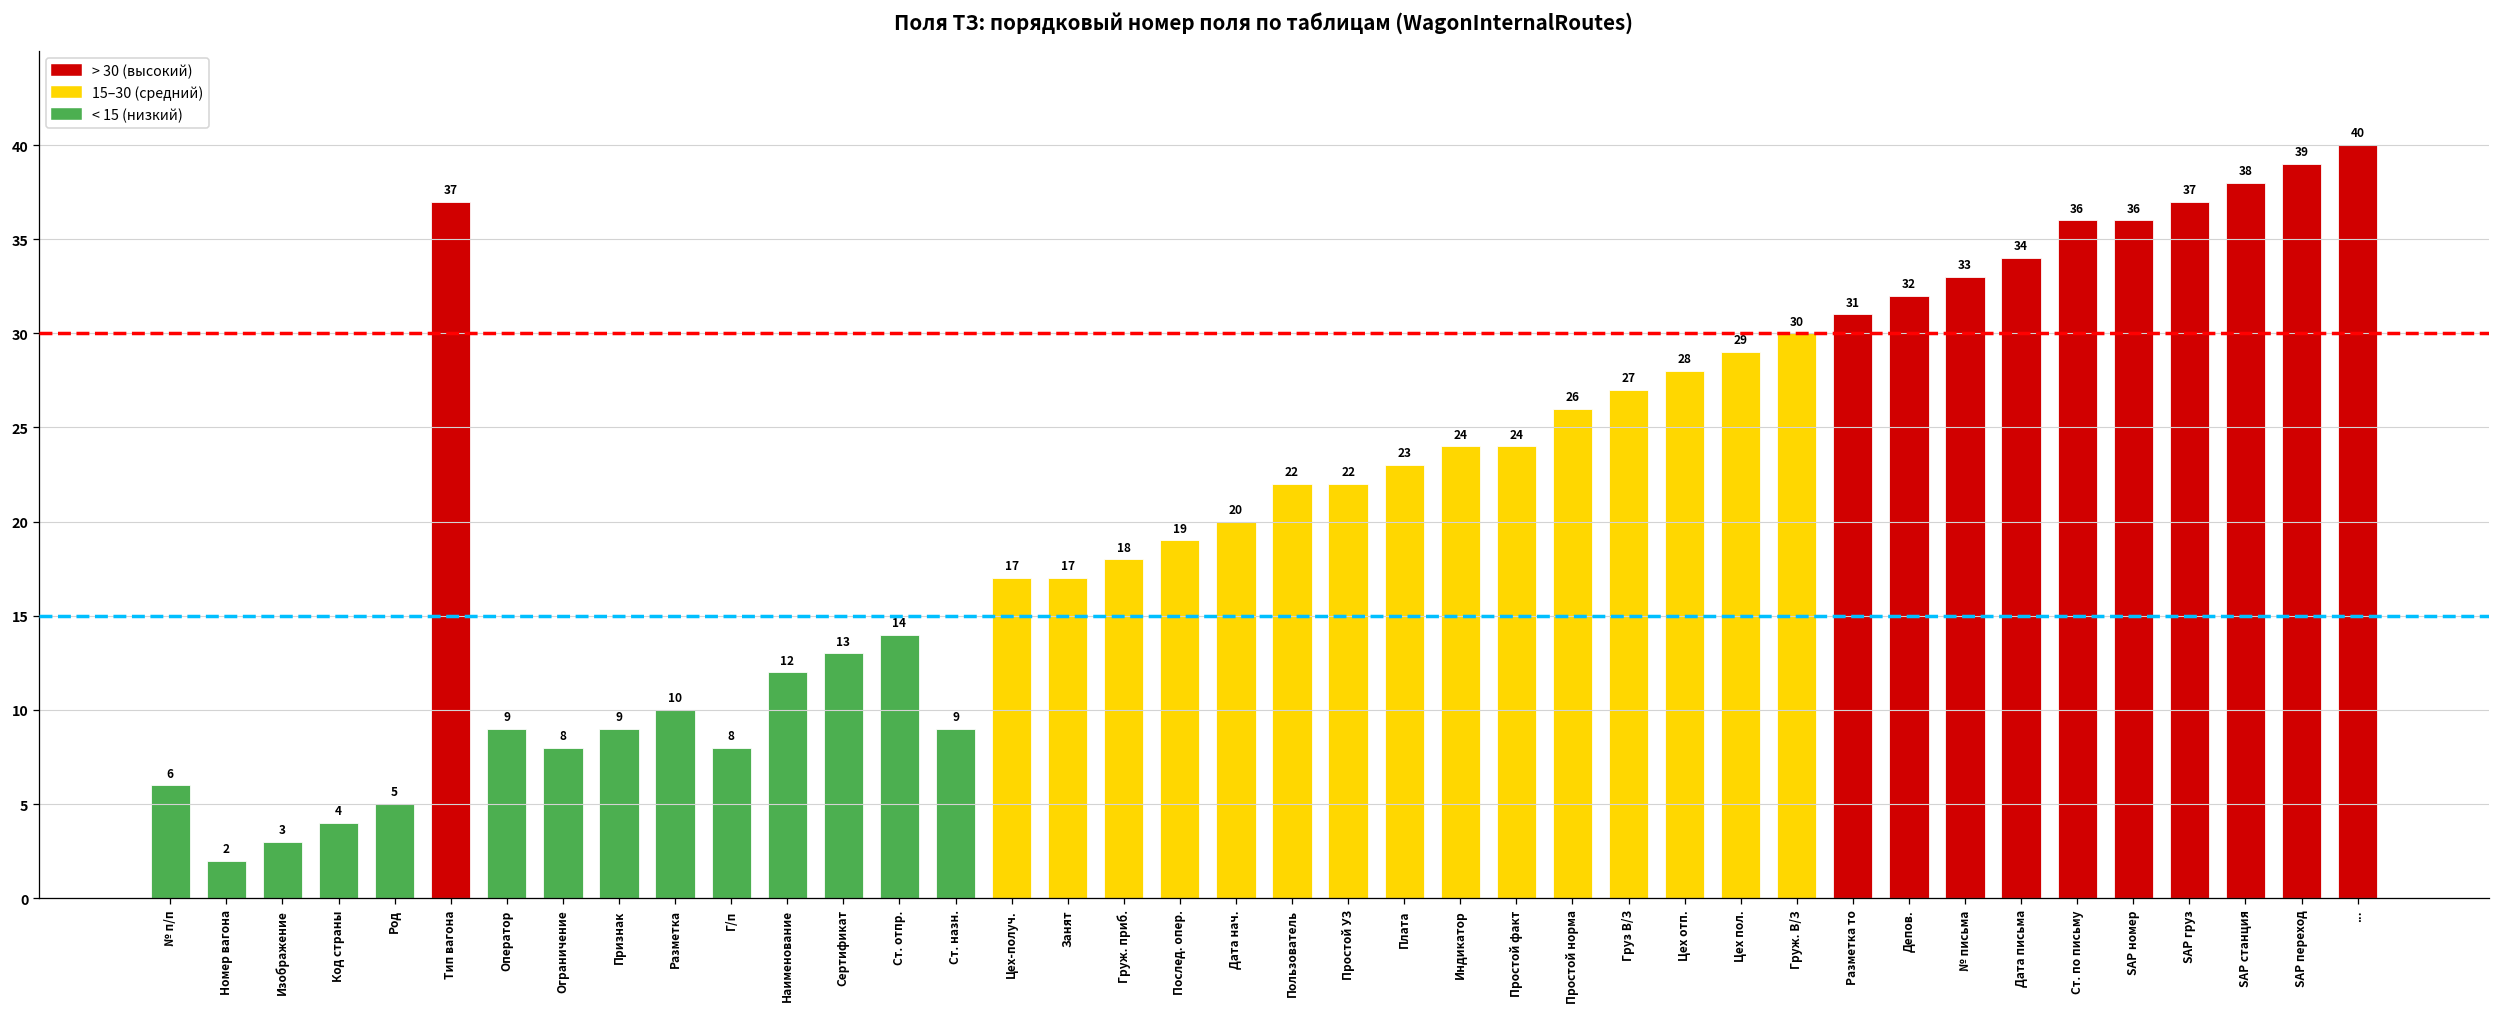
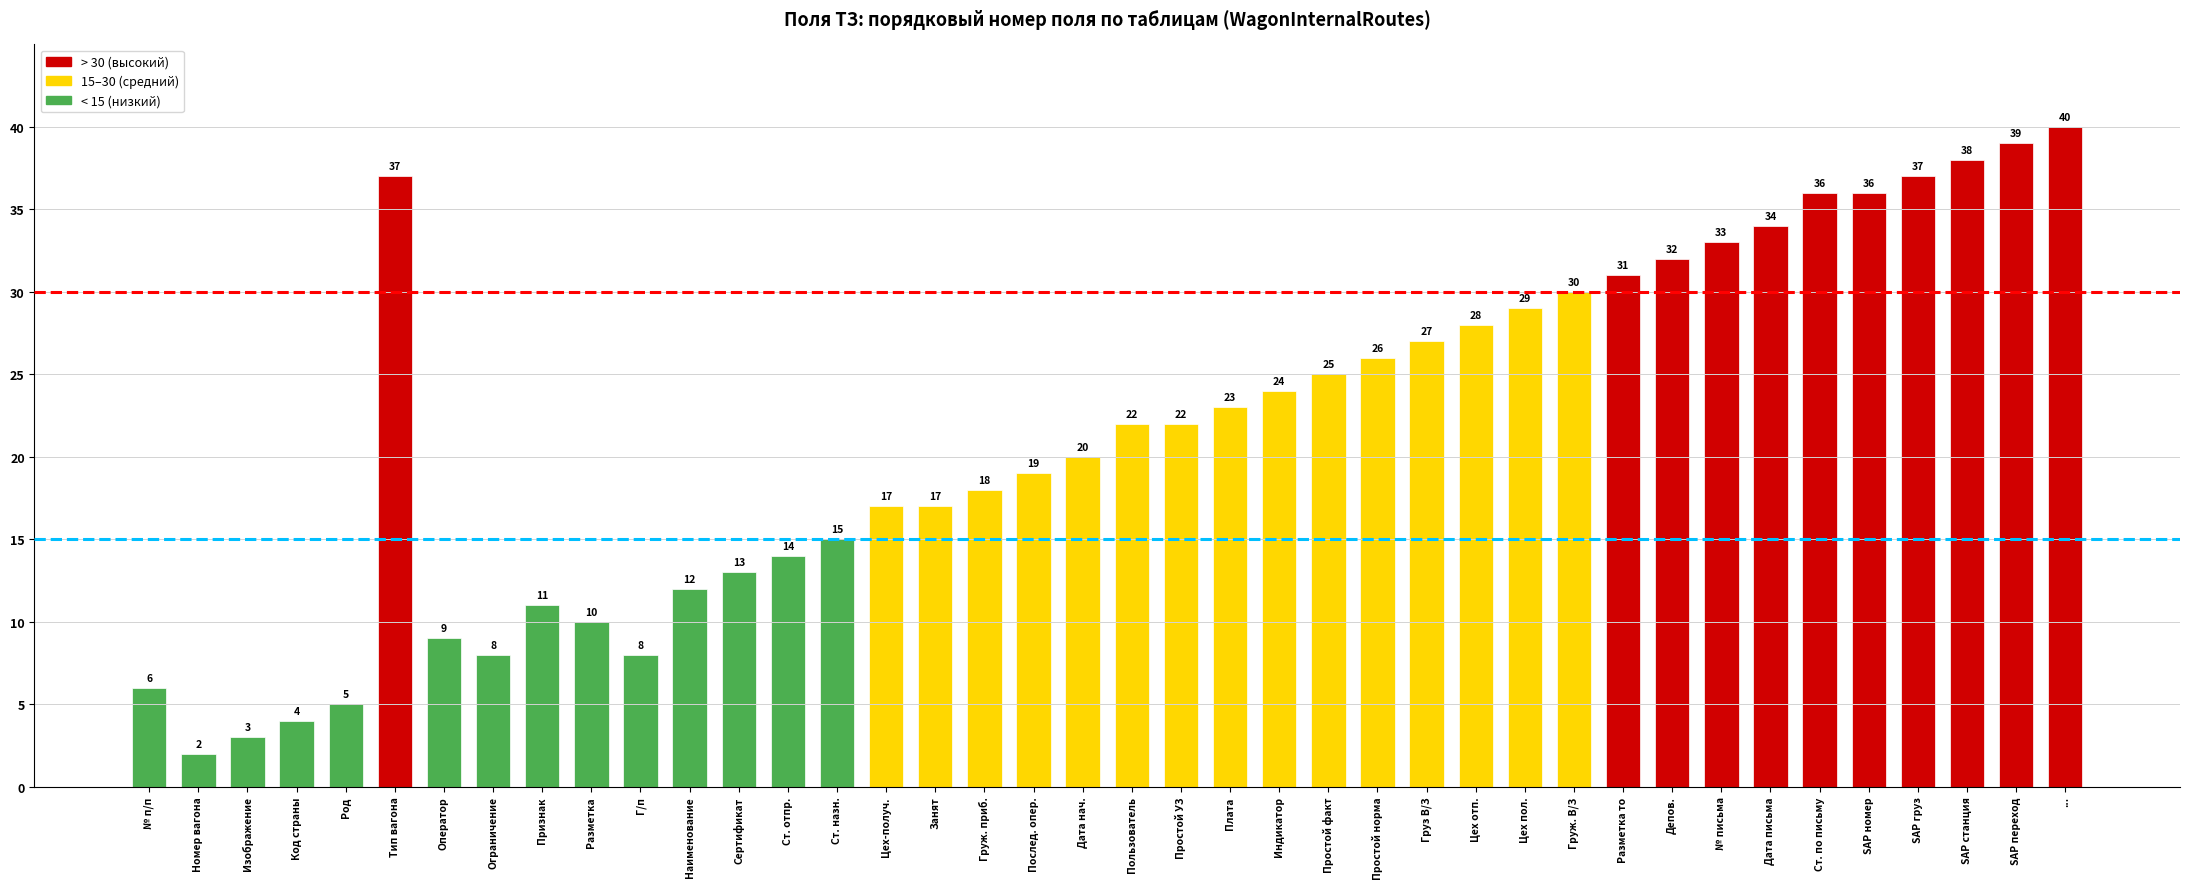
  {
    "№ п/п": 6,
    "Номер вагона": 2,
    "Изображение": 3,
    "Код страны": 4,
    "Род": 5,
    "Тип вагона": 37,
    "Оператор": 9,
    "Ограничение": 8,
-   "Признак": 9,
+   "Признак": 11,
    "Разметка": 10,
    "Г/п": 8,
    "Наименование": 12,
    "Сертификат": 13,
    "Ст. отпр.": 14,
-   "Ст. назн.": 9,
+   "Ст. назн.": 15,
    "Цех-получ.": 17,
    "Занят": 17,
    "Груж. приб.": 18,
    "Послед. опер.": 19,
    "Дата нач.": 20,
    "Пользователь": 22,
    "Простой УЗ": 22,
    "Плата": 23,
    "Индикатор": 24,
-   "Простой факт": 24,
+   "Простой факт": 25,
    "Простой норма": 26,
    "Груз В/З": 27,
    "Цех отп.": 28,
    "Цех пол.": 29,
    "Груж. В/З": 30,
    "Разметка то": 31,
    "Депов.": 32,
    "№ письма": 33,
    "Дата письма": 34,
    "Ст. по письму": 36,
    "SAP номер": 36,
    "SAP груз": 37,
    "SAP станция": 38,
    "SAP переход": 39,
    "...": 40
  }
